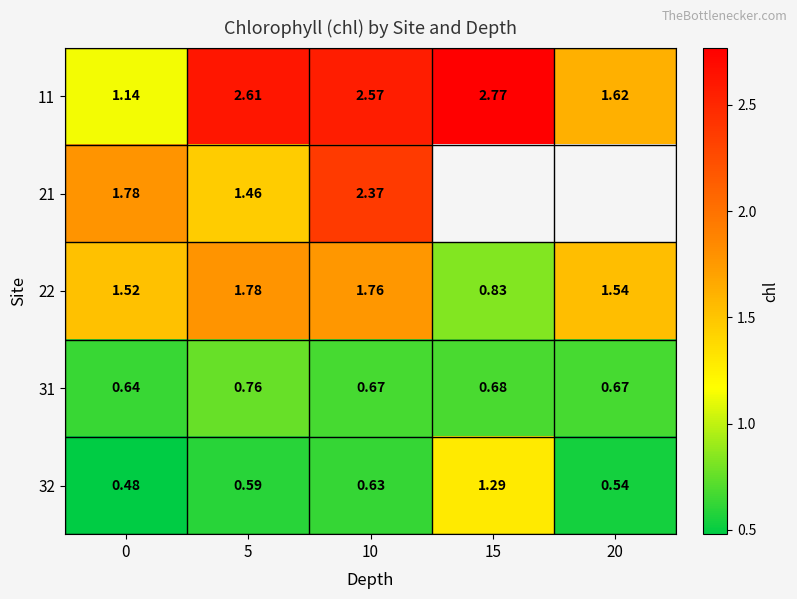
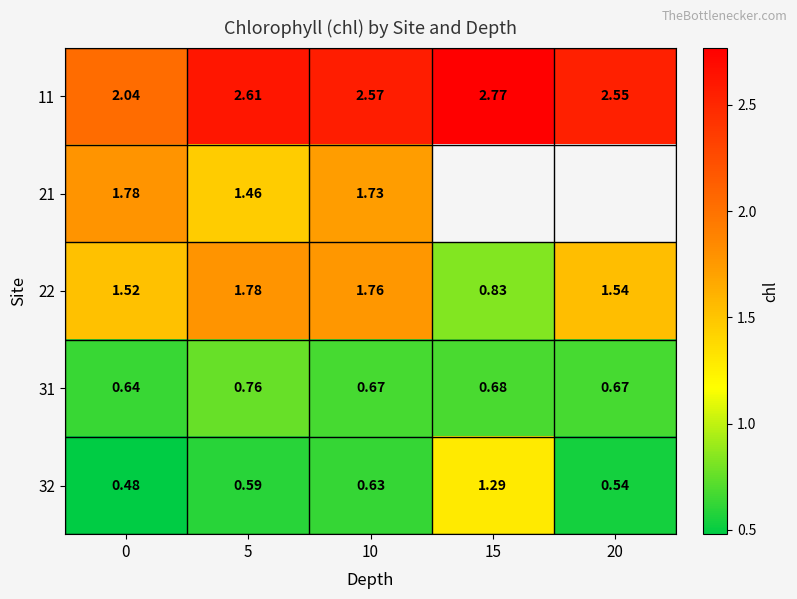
  {
    "11": {
-     "0": 1.14,
+     "0": 2.04,
      "5": 2.61,
      "10": 2.57,
      "15": 2.77,
-     "20": 1.62
+     "20": 2.55
    },
    "21": {
      "0": 1.78,
      "5": 1.46,
-     "10": 2.37
+     "10": 1.73
    },
    "22": {
      "0": 1.52,
      "5": 1.78,
      "10": 1.76,
      "15": 0.83,
      "20": 1.54
    },
    "31": {
      "0": 0.64,
      "5": 0.76,
      "10": 0.67,
      "15": 0.68,
      "20": 0.67
    },
    "32": {
      "0": 0.48,
      "5": 0.59,
      "10": 0.63,
      "15": 1.29,
      "20": 0.54
    }
  }
